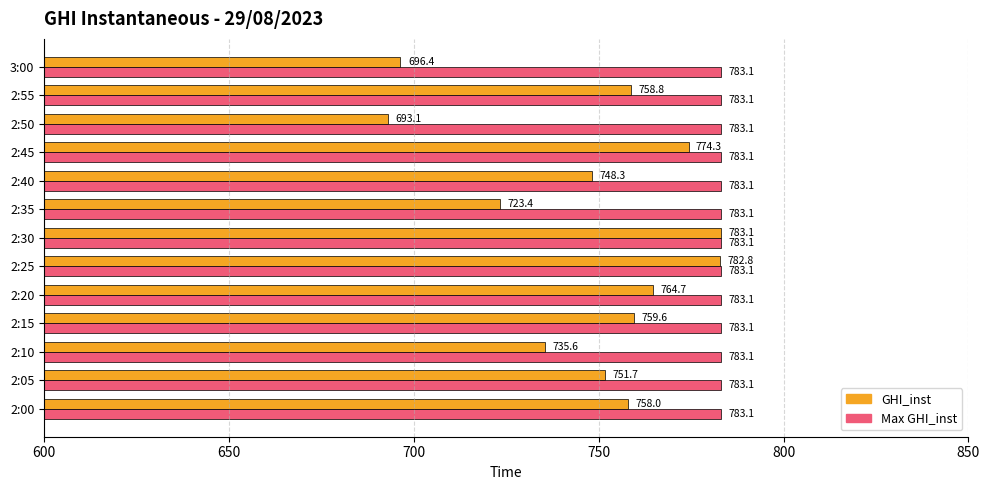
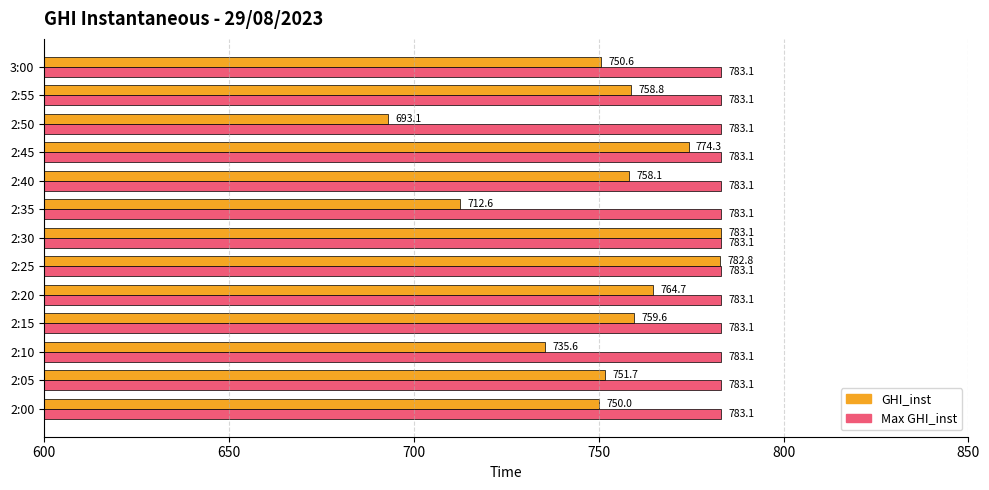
  {
    "GHI_inst": {
-     "3:00": 696.4,
+     "3:00": 750.6,
      "2:55": 758.8,
      "2:50": 693.1,
      "2:45": 774.3,
-     "2:40": 748.3,
-     "2:35": 723.4,
+     "2:40": 758.1,
+     "2:35": 712.6,
      "2:30": 783.1,
      "2:25": 782.8,
      "2:20": 764.7,
      "2:15": 759.6,
      "2:10": 735.6,
      "2:05": 751.7,
-     "2:00": 758.0
+     "2:00": 750.0
    },
    "Max GHI_inst": {
      "3:00": 783.1,
      "2:55": 783.1,
      "2:50": 783.1,
      "2:45": 783.1,
      "2:40": 783.1,
      "2:35": 783.1,
      "2:30": 783.1,
      "2:25": 783.1,
      "2:20": 783.1,
      "2:15": 783.1,
      "2:10": 783.1,
      "2:05": 783.1,
      "2:00": 783.1
    }
  }
